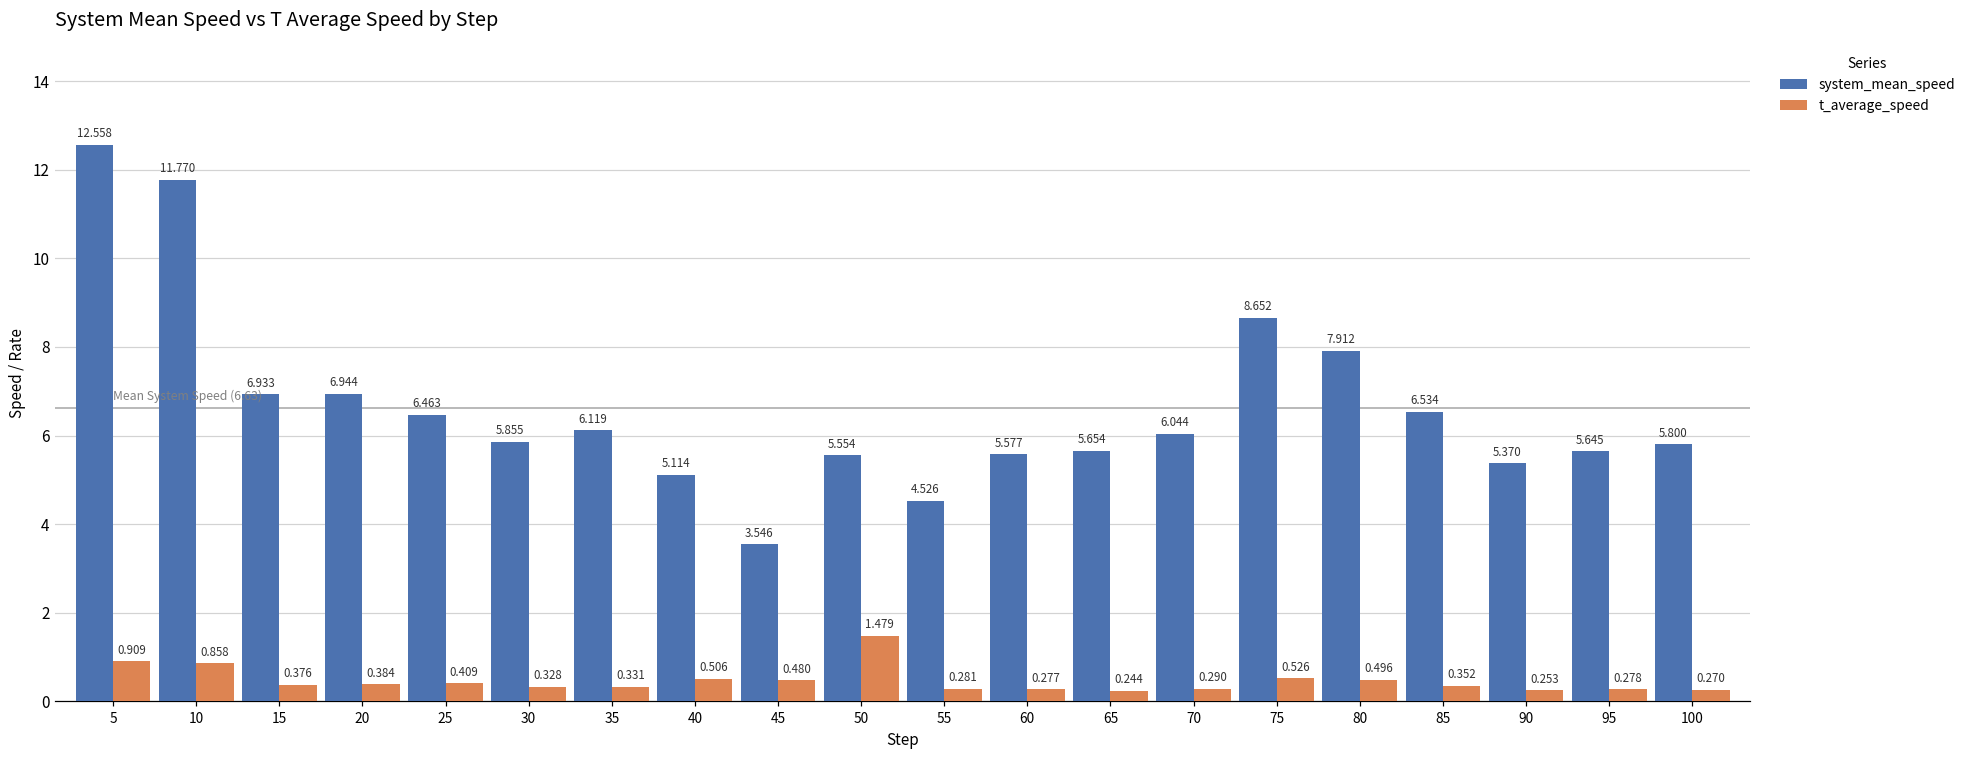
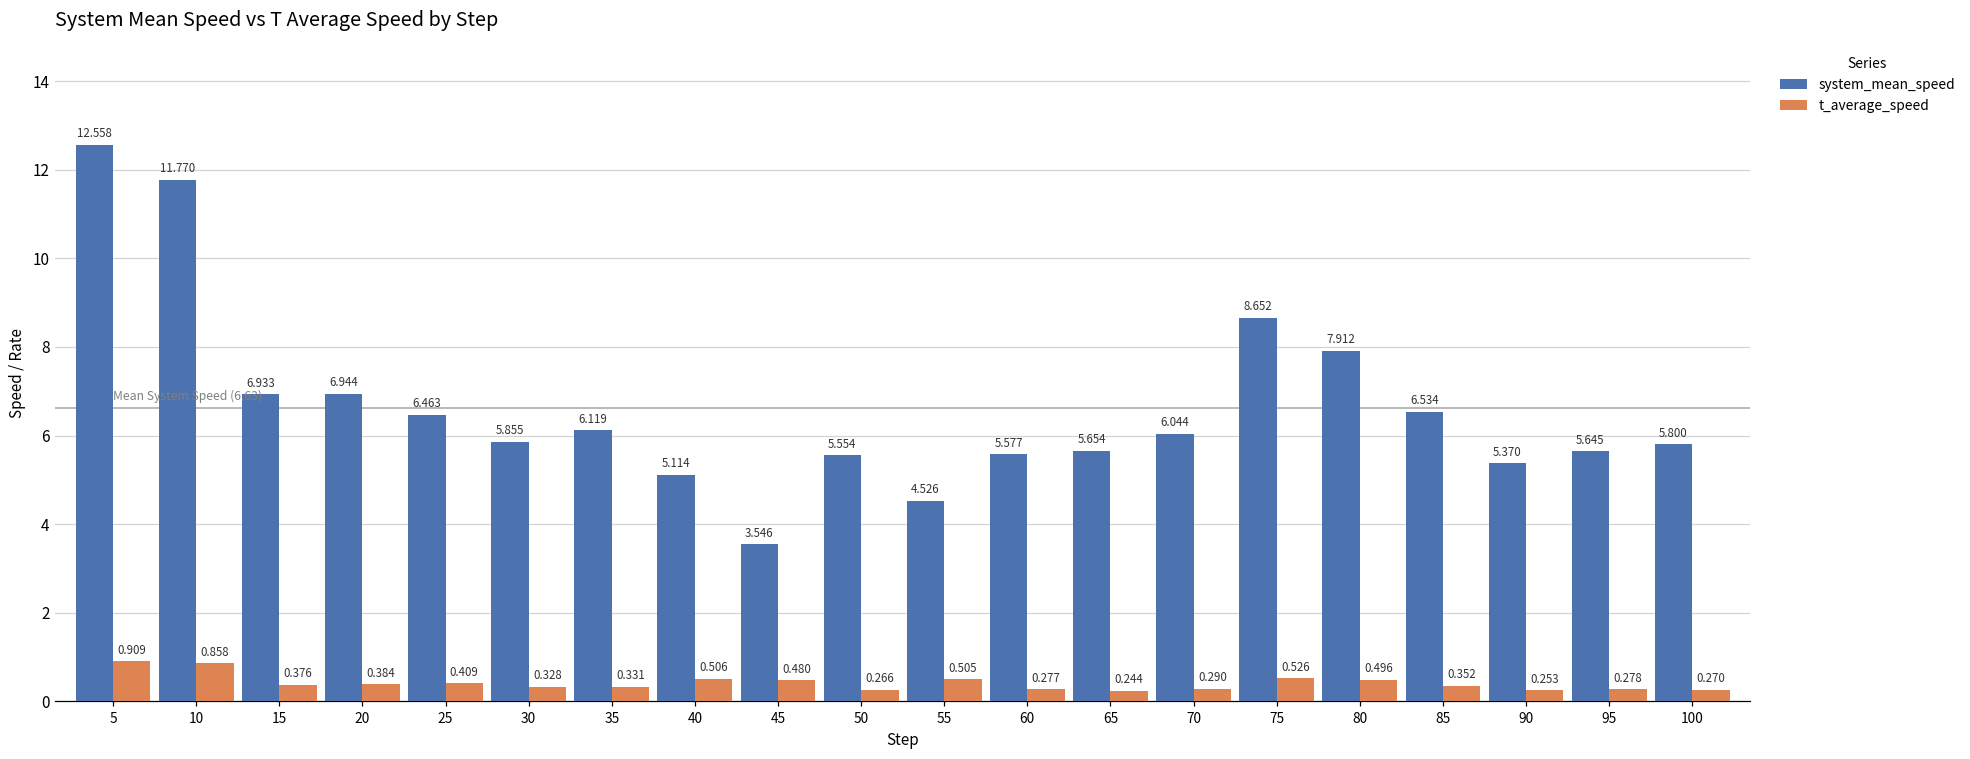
  {
    "system_mean_speed": {
      "5": 12.558,
      "10": 11.770,
      "15": 6.933,
      "20": 6.944,
      "25": 6.463,
      "30": 5.855,
      "35": 6.119,
      "40": 5.114,
      "45": 3.546,
      "50": 5.554,
      "55": 4.526,
      "60": 5.577,
      "65": 5.654,
      "70": 6.044,
      "75": 8.652,
      "80": 7.912,
      "85": 6.534,
      "90": 5.370,
      "95": 5.645,
      "100": 5.800
    },
    "t_average_speed": {
      "5": 0.909,
      "10": 0.858,
      "15": 0.376,
      "20": 0.384,
      "25": 0.409,
      "30": 0.328,
      "35": 0.331,
      "40": 0.506,
      "45": 0.480,
-     "50": 1.479,
-     "55": 0.281,
+     "50": 0.266,
+     "55": 0.505,
      "60": 0.277,
      "65": 0.244,
      "70": 0.290,
      "75": 0.526,
      "80": 0.496,
      "85": 0.352,
      "90": 0.253,
      "95": 0.278,
      "100": 0.270
    }
  }
